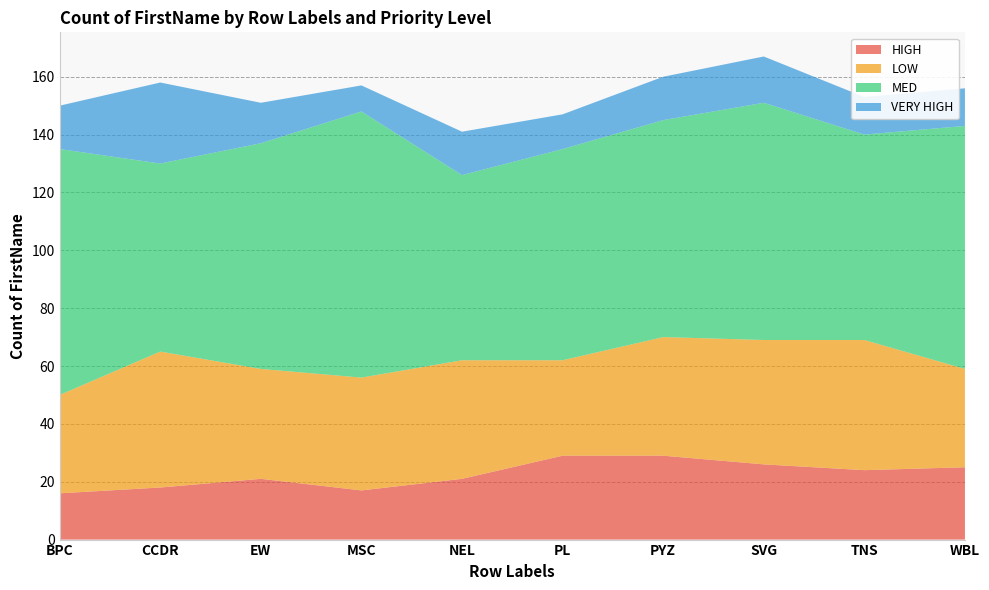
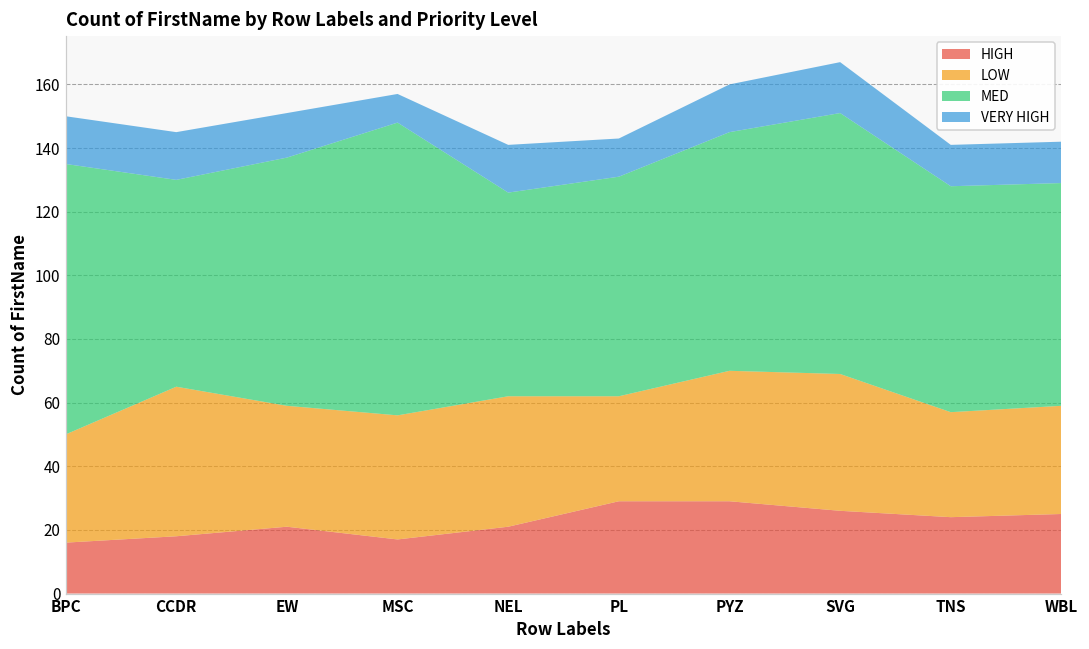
  {
    "HIGH": {
      "BPC": 16,
      "CCDR": 18,
      "EW": 21,
      "MSC": 17,
      "NEL": 21,
      "PL": 29,
      "PYZ": 29,
      "SVG": 26,
      "TNS": 24,
      "WBL": 25
    },
    "LOW": {
      "BPC": 34,
      "CCDR": 47,
      "EW": 38,
      "MSC": 39,
      "NEL": 41,
      "PL": 33,
      "PYZ": 41,
      "SVG": 43,
-     "TNS": 45,
+     "TNS": 33,
      "WBL": 34
    },
    "MED": {
      "BPC": 85,
      "CCDR": 65,
      "EW": 78,
      "MSC": 92,
      "NEL": 64,
-     "PL": 73,
+     "PL": 69,
      "PYZ": 75,
      "SVG": 82,
      "TNS": 71,
-     "WBL": 84
+     "WBL": 70
    },
    "VERY HIGH": {
      "BPC": 15,
-     "CCDR": 28,
+     "CCDR": 15,
      "EW": 14,
      "MSC": 9,
      "NEL": 15,
      "PL": 12,
      "PYZ": 15,
      "SVG": 16,
      "WBL": 13
    }
  }
